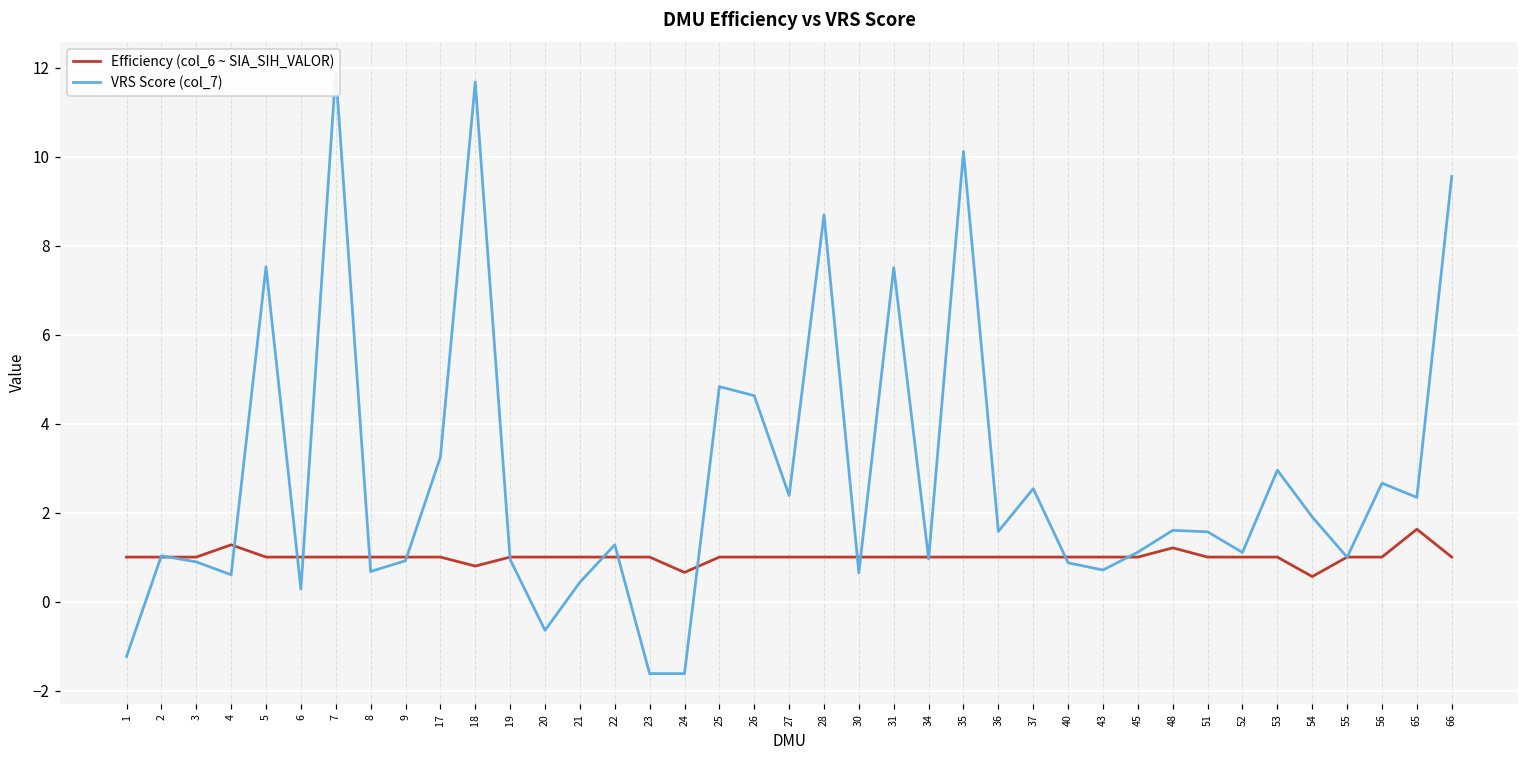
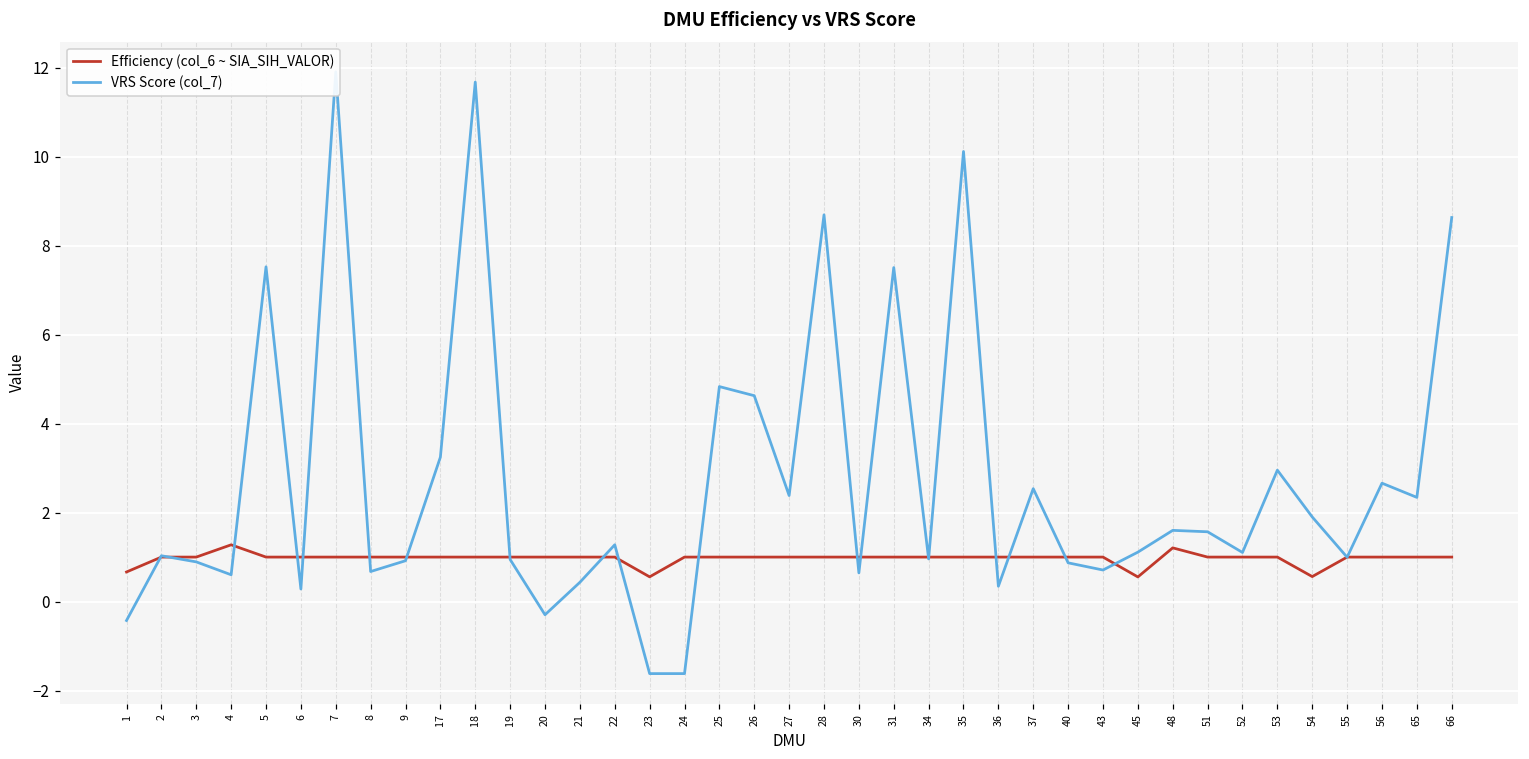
  {
    "Efficiency (col_6 ~ SIA_SIH_VALOR)": {
-     "1": 1.0,
+     "1": 0.7,
      "3": 1.0,
      "4": 1.3,
      "5": 1.0,
      "6": 1.0,
      "7": 1.0,
      "8": 1.0,
      "9": 1.0,
      "17": 1.0,
-     "18": 0.8,
+     "18": 1.0,
      "20": 1.0,
      "21": 1.0,
      "22": 1.0,
-     "23": 1.0,
-     "24": 0.7,
+     "23": 0.6,
+     "24": 1.0,
      "25": 1.0,
      "26": 1.0,
      "27": 1.0,
      "28": 1.0,
      "30": 1.0,
      "31": 1.0,
      "35": 1.0,
      "36": 1.0,
      "37": 1.0,
      "40": 1.0,
      "43": 1.0,
-     "45": 1.0,
+     "45": 0.6,
      "48": 1.2,
      "51": 1.0,
      "52": 1.0,
      "53": 1.0,
      "54": 0.6,
      "56": 1.0,
-     "65": 1.6,
+     "65": 1.0,
      "66": 1.0
    },
    "VRS Score (col_7)": {
-     "1": -1.2,
+     "1": -0.4,
      "3": 0.9,
      "4": 0.6,
      "5": 7.5,
      "6": 0.3,
      "8": 0.7,
      "9": 0.9,
      "17": 3.2,
      "18": 11.7,
-     "20": -0.6,
+     "20": -0.3,
      "21": 0.4,
      "22": 1.3,
      "23": -1.6,
      "24": -1.6,
      "25": 4.8,
      "26": 4.6,
      "27": 2.4,
      "28": 8.7,
      "30": 0.6,
      "31": 7.5,
      "35": 10.1,
-     "36": 1.6,
+     "36": 0.3,
      "37": 2.5,
      "40": 0.9,
      "43": 0.7,
      "45": 1.1,
      "48": 1.6,
      "51": 1.6,
      "52": 1.1,
      "53": 3.0,
      "54": 1.9,
      "56": 2.7,
      "65": 2.3,
-     "66": 9.5
+     "66": 8.6
    }
  }
